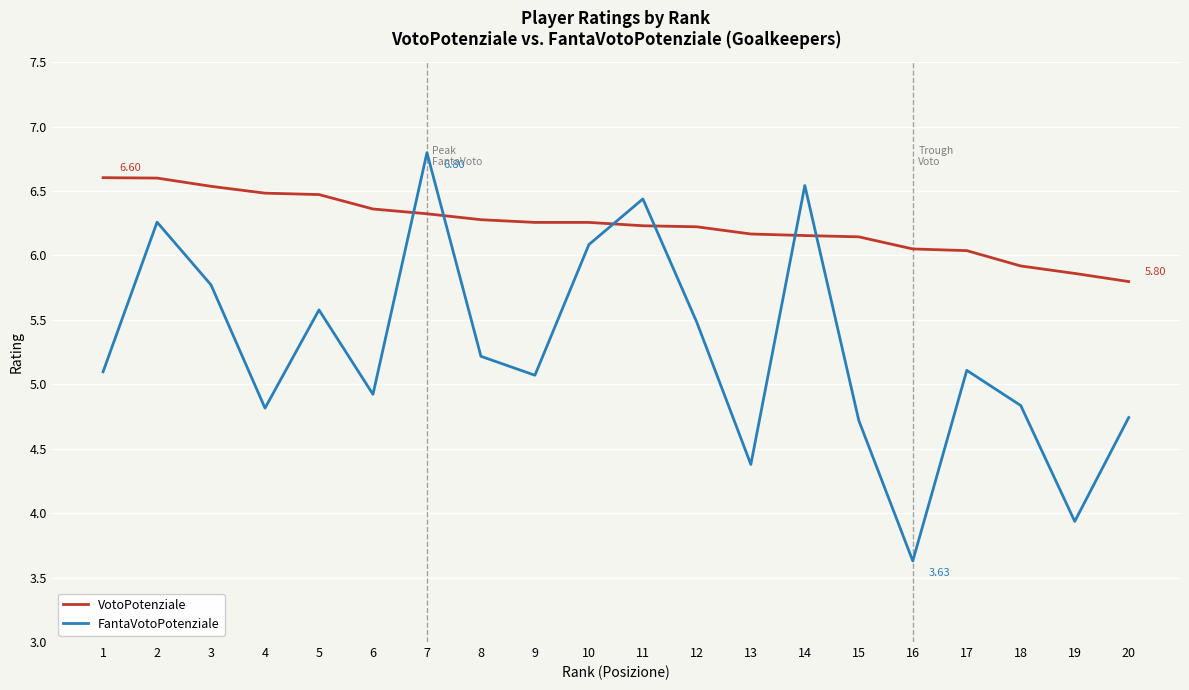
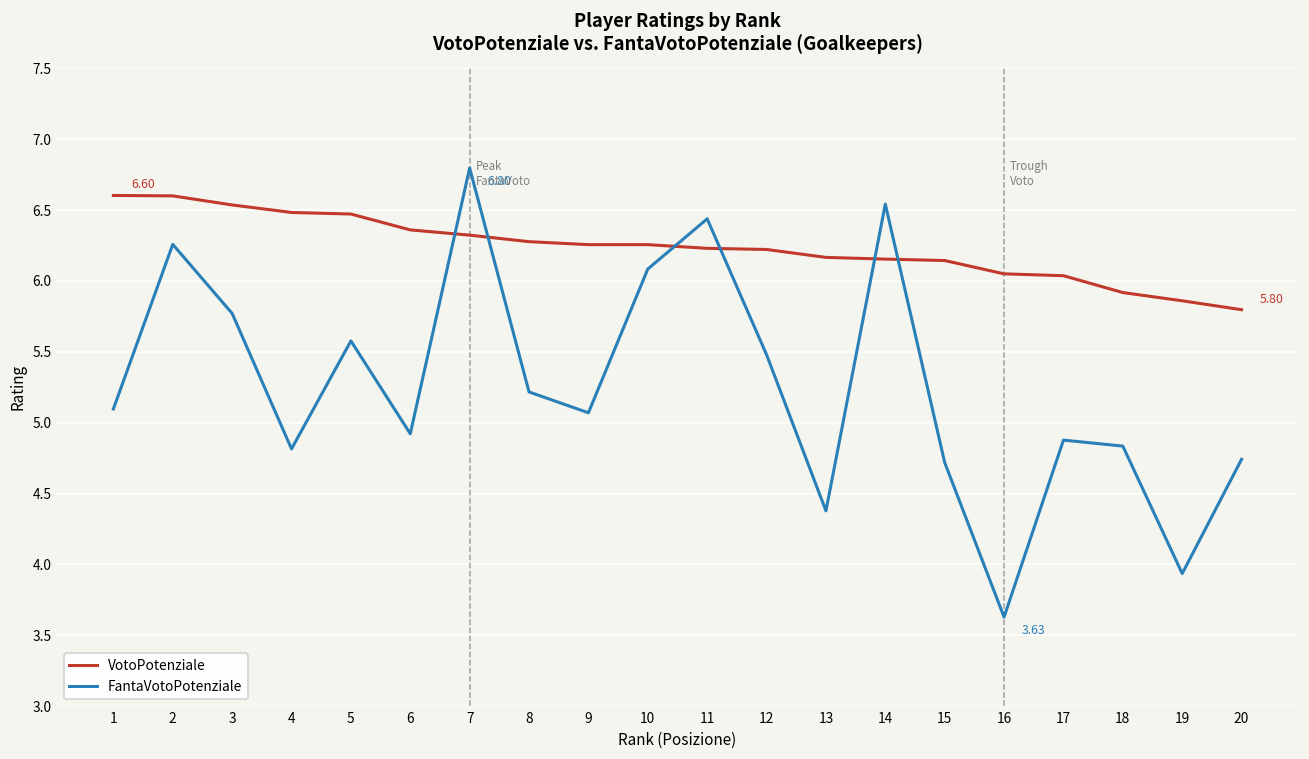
  {
    "VotoPotenziale": {
      "1": 6.60,
      "2": 6.60,
      "20": 5.80
    },
    "FantaVotoPotenziale": {
      "1": 5.10,
      "2": 6.26,
      "3": 5.77,
      "4": 4.82,
      "5": 5.58,
      "6": 4.92,
      "8": 5.22,
      "9": 5.07,
      "10": 6.08,
      "11": 6.44,
      "12": 5.48,
      "13": 4.38,
      "14": 6.54,
      "15": 4.72,
-     "17": 5.11,
+     "17": 4.88,
      "18": 4.84,
      "19": 3.94,
      "20": 4.74
    }
  }
